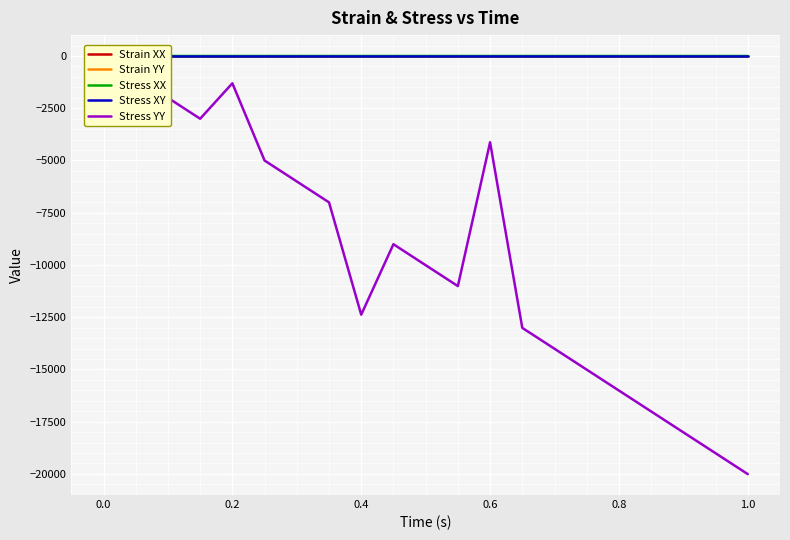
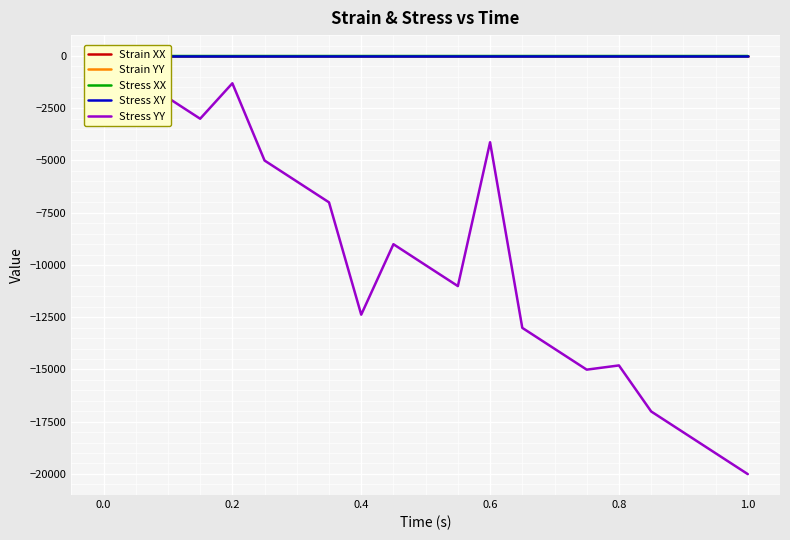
  {
    "Stress XY": {
      "0.2": 0,
      "0.4": 0,
      "0.6": 0,
      "0.8": 0,
      "1.0": 0
    },
    "Stress YY": {
      "0.2": -1300,
      "0.4": -12400,
      "0.6": -4100,
-     "0.8": -16000,
+     "0.8": -14800,
      "1.0": -20000
    }
  }
